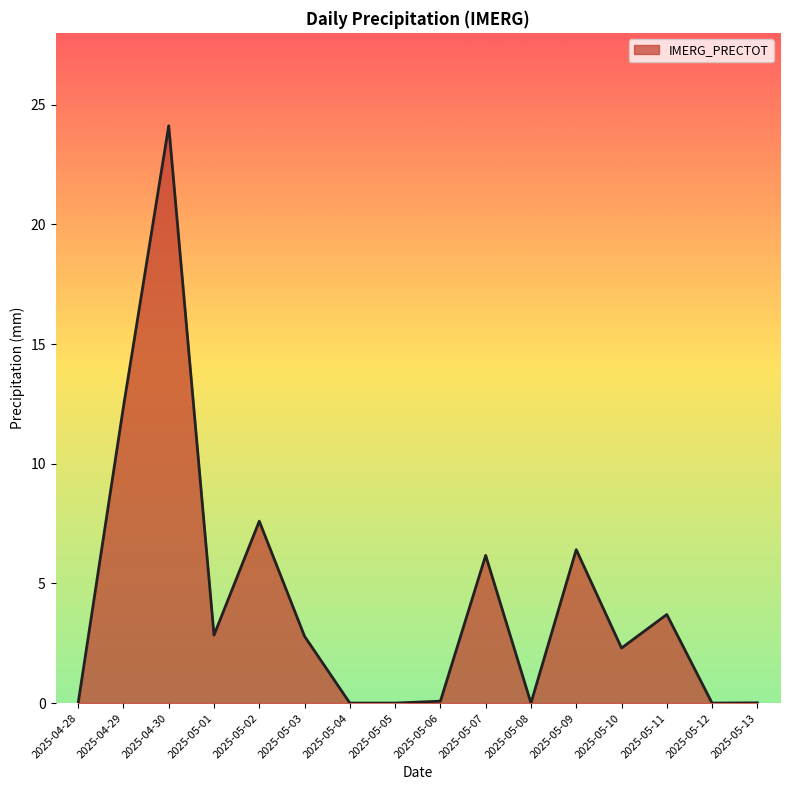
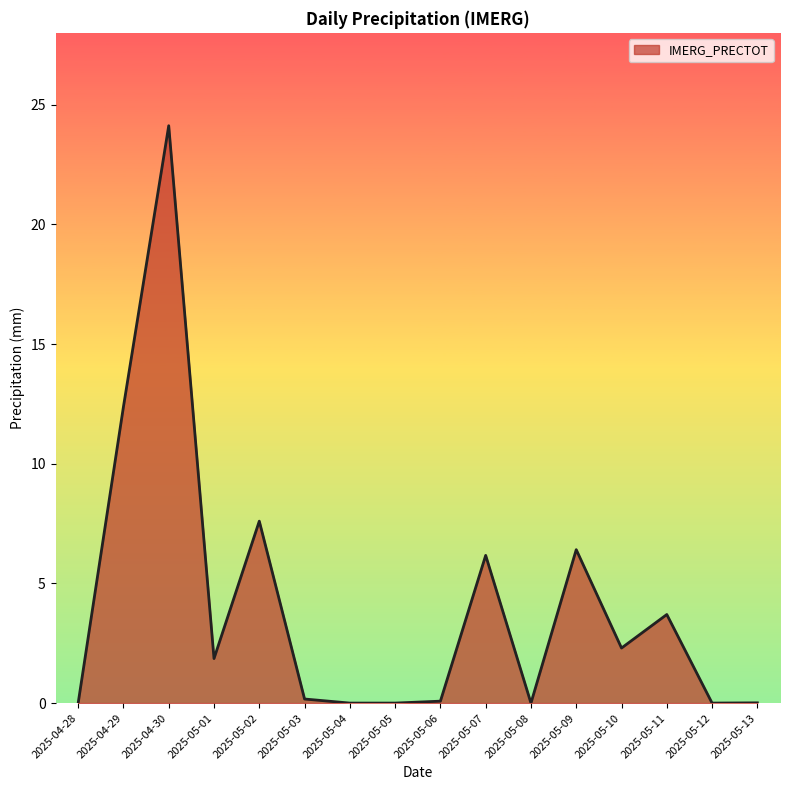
  {
    "2025-04-28": 0.0,
    "2025-04-29": 12.4,
    "2025-04-30": 24.1,
-   "2025-05-01": 2.8,
+   "2025-05-01": 1.9,
    "2025-05-02": 7.6,
-   "2025-05-03": 2.8,
+   "2025-05-03": 0.2,
    "2025-05-04": 0.0,
    "2025-05-05": 0.0,
    "2025-05-06": 0.1,
    "2025-05-07": 6.2,
    "2025-05-08": 0.0,
    "2025-05-09": 6.4,
    "2025-05-10": 2.3,
    "2025-05-11": 3.7,
    "2025-05-12": 0.0,
    "2025-05-13": 0.0
  }
